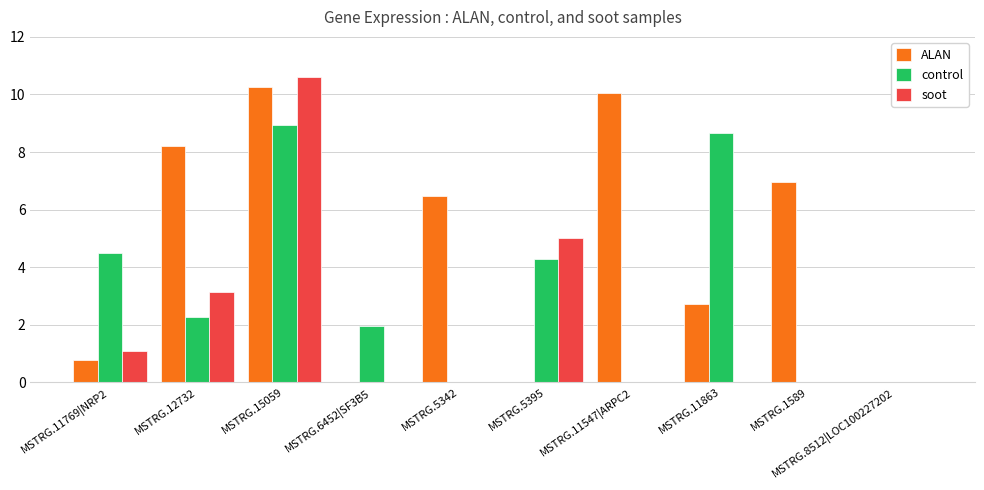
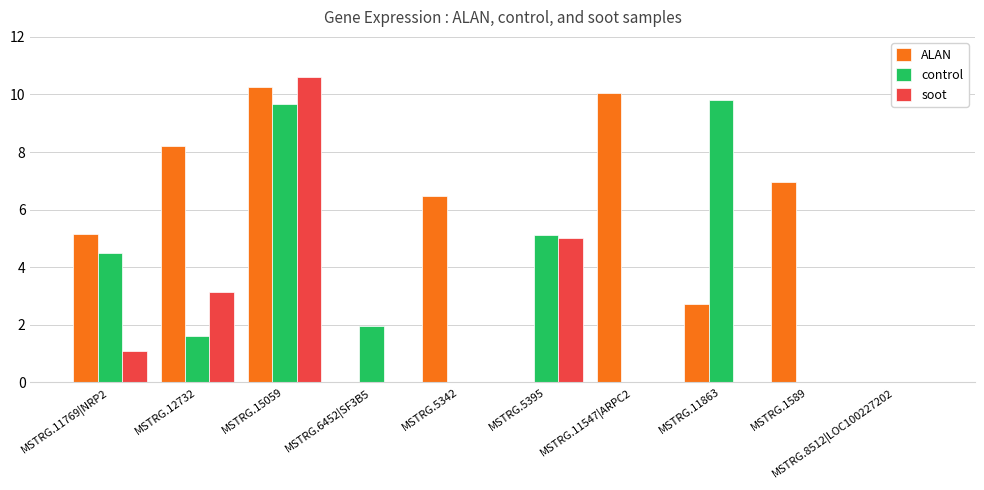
  {
    "ALAN": {
-     "MSTRG.11769|NRP2": 0.8,
+     "MSTRG.11769|NRP2": 5.2,
      "MSTRG.12732": 8.2,
      "MSTRG.15059": 10.3,
      "MSTRG.6452|SF3B5": 0.0,
      "MSTRG.5342": 6.5,
      "MSTRG.5395": 0.0,
      "MSTRG.11547|ARPC2": 10.0,
      "MSTRG.11863": 2.7,
      "MSTRG.1589": 6.9,
      "MSTRG.8512|LOC100227202": 0.0
    },
    "control": {
      "MSTRG.11769|NRP2": 4.5,
-     "MSTRG.12732": 2.3,
-     "MSTRG.15059": 8.9,
+     "MSTRG.12732": 1.6,
+     "MSTRG.15059": 9.7,
      "MSTRG.6452|SF3B5": 2.0,
      "MSTRG.5342": 0.0,
-     "MSTRG.5395": 4.3,
+     "MSTRG.5395": 5.1,
      "MSTRG.11547|ARPC2": 0.0,
-     "MSTRG.11863": 8.7,
+     "MSTRG.11863": 9.8,
      "MSTRG.1589": 0.0,
      "MSTRG.8512|LOC100227202": 0.0
    },
    "soot": {
      "MSTRG.11769|NRP2": 1.1,
      "MSTRG.12732": 3.1,
      "MSTRG.15059": 10.6,
      "MSTRG.6452|SF3B5": 0.0,
      "MSTRG.5342": 0.0,
      "MSTRG.5395": 5.0,
      "MSTRG.11547|ARPC2": 0.0,
      "MSTRG.11863": 0.0,
      "MSTRG.1589": 0.0,
      "MSTRG.8512|LOC100227202": 0.0
    }
  }
